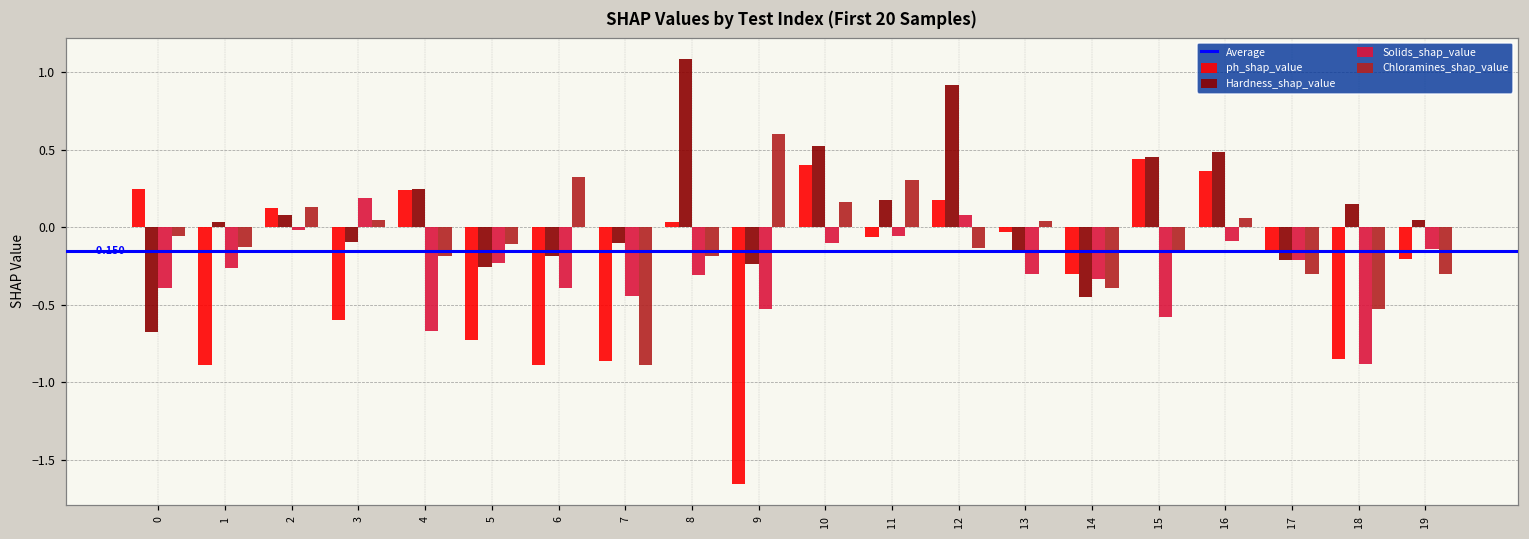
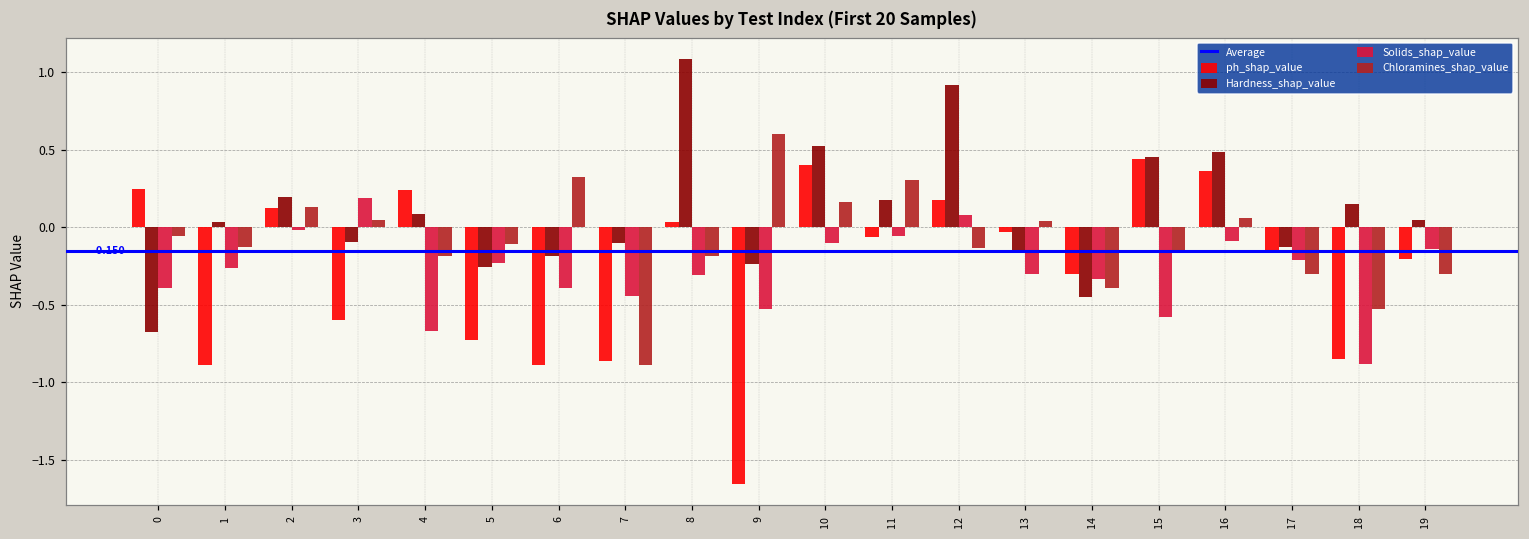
  {
    "ph_shap_value": {
      "0": 0.25,
      "1": -0.89,
      "2": 0.12,
      "3": -0.60,
      "4": 0.24,
      "5": -0.73,
      "6": -0.89,
      "7": -0.86,
      "8": 0.03,
      "9": -1.65,
      "10": 0.40,
      "11": -0.06,
      "12": 0.18,
      "13": -0.03,
      "14": -0.30,
      "15": 0.44,
      "16": 0.36,
      "17": -0.15,
      "18": -0.85,
      "19": -0.20
    },
    "Hardness_shap_value": {
      "0": -0.68,
      "1": 0.04,
-     "2": 0.08,
+     "2": 0.20,
      "3": -0.09,
-     "4": 0.25,
+     "4": 0.09,
      "5": -0.26,
      "6": -0.18,
      "7": -0.10,
      "8": 1.09,
      "9": -0.24,
      "10": 0.52,
      "11": 0.17,
      "12": 0.91,
      "13": -0.15,
      "14": -0.45,
      "15": 0.45,
      "16": 0.49,
-     "17": -0.21,
+     "17": -0.13,
      "18": 0.15,
      "19": 0.05
    }
  }
